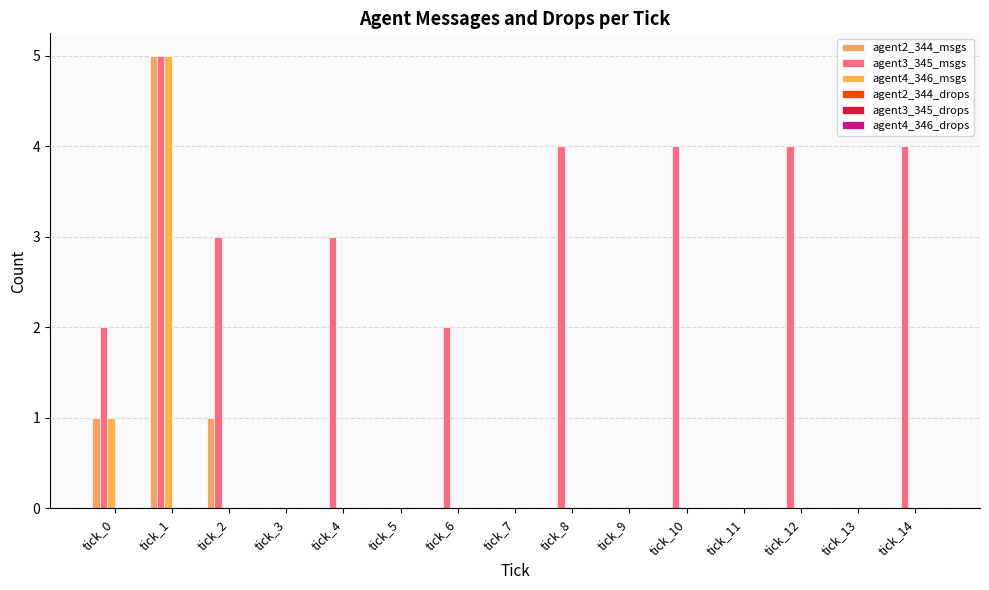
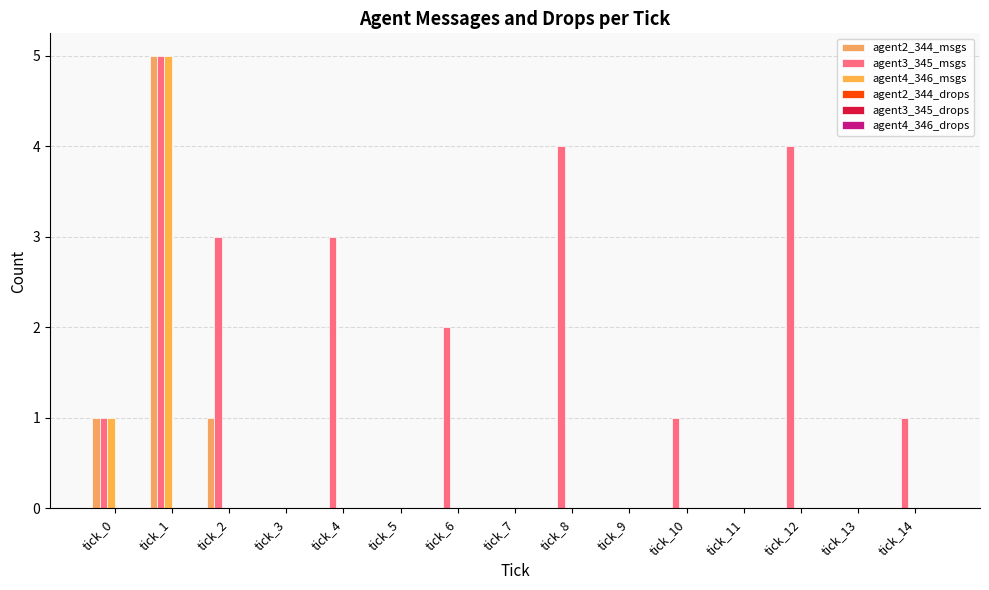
  {
    "agent3_345_msgs": {
-     "tick_0": 2,
+     "tick_0": 1,
      "tick_1": 5,
      "tick_2": 3,
      "tick_3": 0,
      "tick_4": 3,
      "tick_5": 0,
      "tick_6": 2,
      "tick_7": 0,
      "tick_8": 4,
      "tick_9": 0,
-     "tick_10": 4,
+     "tick_10": 1,
      "tick_11": 0,
      "tick_12": 4,
      "tick_13": 0,
-     "tick_14": 4
+     "tick_14": 1
    },
    "agent2_344_drops": {
      "tick_0": 0,
      "tick_1": 0,
      "tick_2": 0,
      "tick_3": 0,
      "tick_4": 0,
      "tick_5": 0,
      "tick_6": 0,
      "tick_7": 0,
      "tick_8": 0,
      "tick_9": 0,
      "tick_10": 0,
      "tick_11": 0,
      "tick_12": 0,
      "tick_13": 0,
      "tick_14": 0
    },
    "agent3_345_drops": {
      "tick_0": 0,
      "tick_1": 0,
      "tick_2": 0,
      "tick_3": 0,
      "tick_4": 0,
      "tick_5": 0,
      "tick_6": 0,
      "tick_7": 0,
      "tick_8": 0,
      "tick_9": 0,
      "tick_10": 0,
      "tick_11": 0,
      "tick_12": 0,
      "tick_13": 0,
      "tick_14": 0
    },
    "agent4_346_drops": {
      "tick_0": 0,
      "tick_1": 0,
      "tick_2": 0,
      "tick_3": 0,
      "tick_4": 0,
      "tick_5": 0,
      "tick_6": 0,
      "tick_7": 0,
      "tick_8": 0,
      "tick_9": 0,
      "tick_10": 0,
      "tick_11": 0,
      "tick_12": 0,
      "tick_13": 0,
      "tick_14": 0
    }
  }
